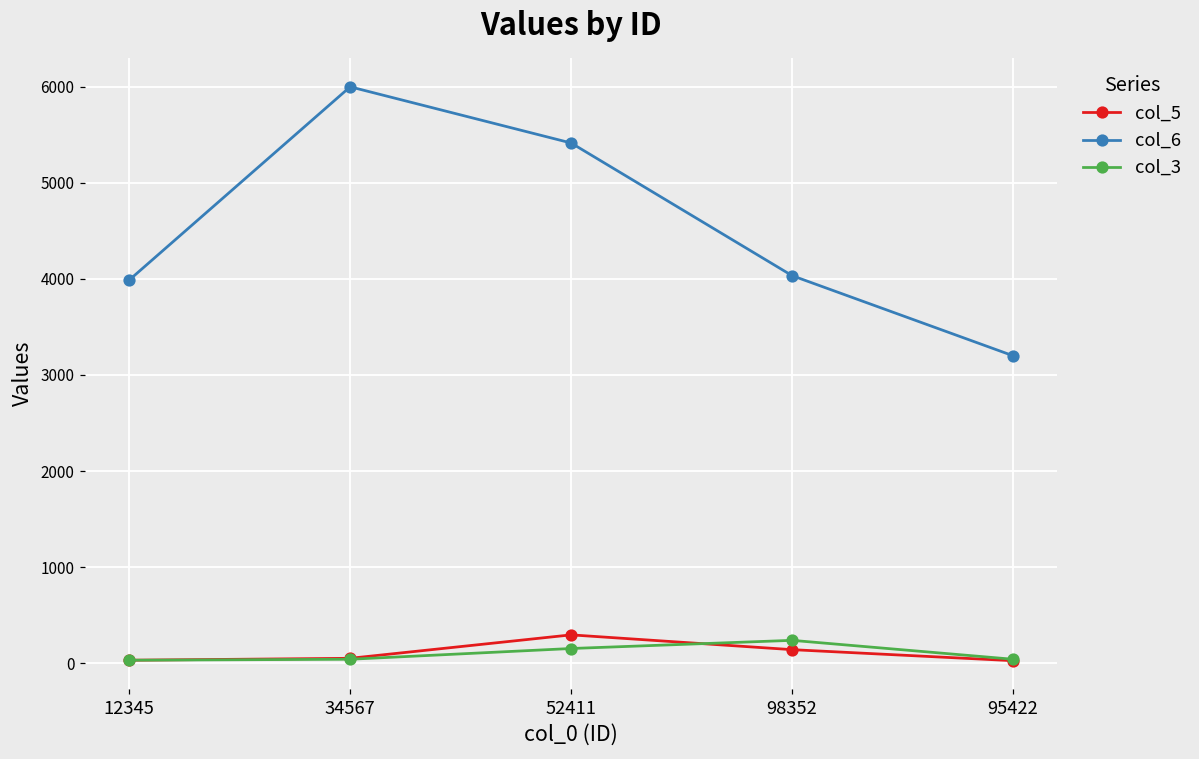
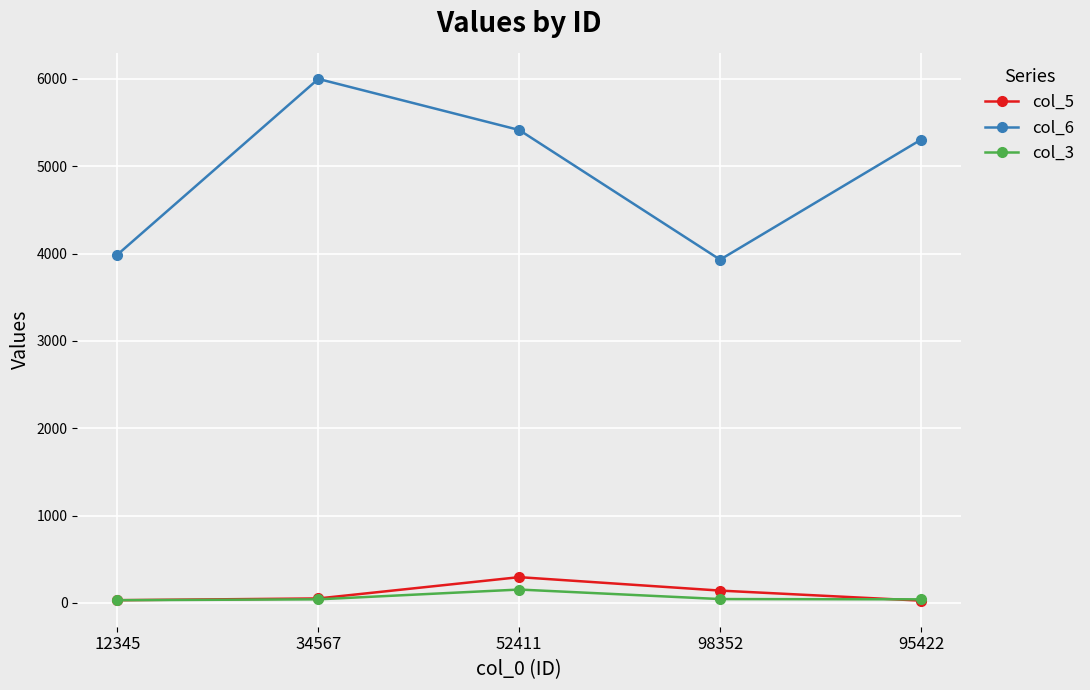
  {
    "col_5": {
      "52411": 300,
      "98352": 100
    },
    "col_6": {
      "12345": 4000,
      "34567": 6000,
      "52411": 5400,
-     "98352": 4000,
-     "95422": 3200
+     "98352": 3900,
+     "95422": 5300
    },
    "col_3": {
      "52411": 200,
-     "98352": 200
+     "98352": 0
    }
  }
